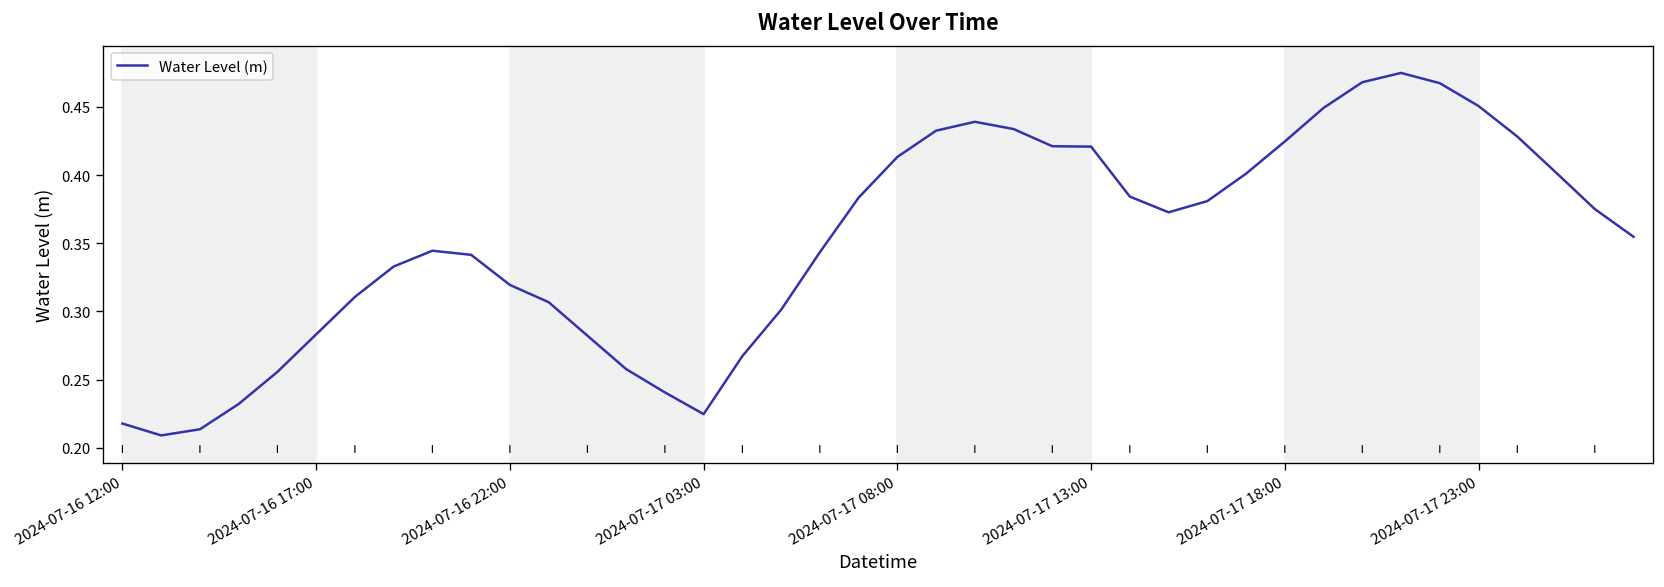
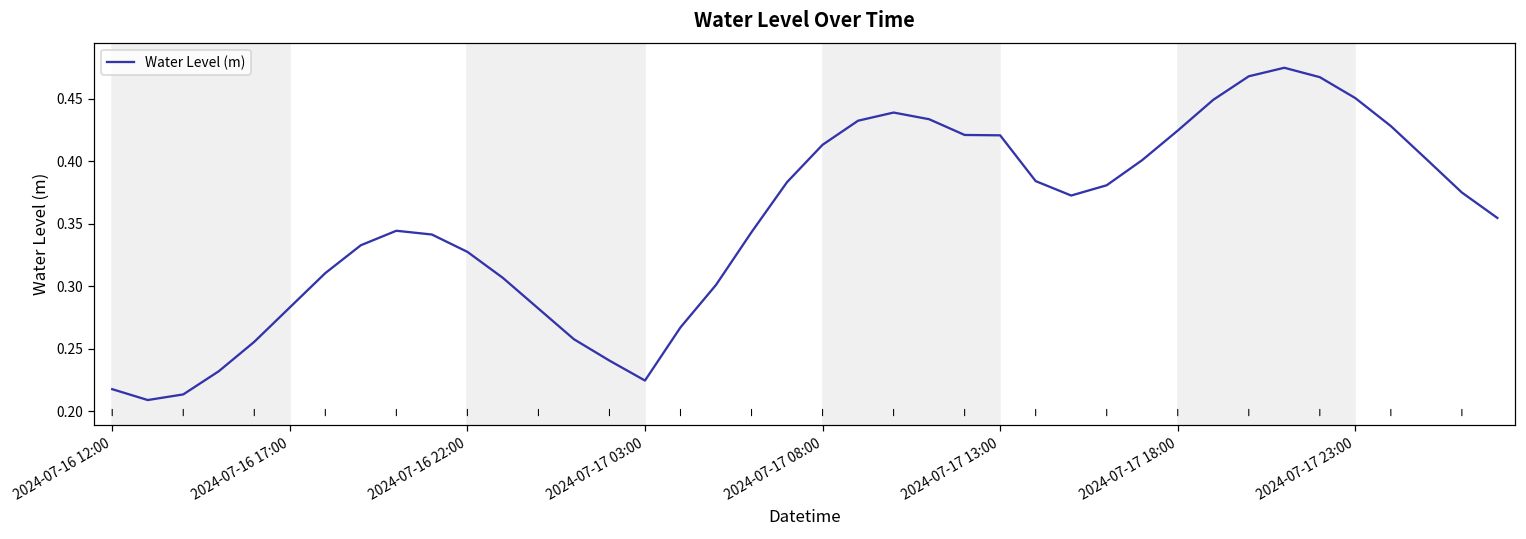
  {
    "2024-07-16 12:00": 0.218,
    "2024-07-16 17:00": 0.283,
-   "2024-07-16 22:00": 0.319,
+   "2024-07-16 22:00": 0.328,
    "2024-07-17 03:00": 0.225,
    "2024-07-17 08:00": 0.413,
    "2024-07-17 13:00": 0.421,
    "2024-07-17 18:00": 0.425,
    "2024-07-17 23:00": 0.451
  }
